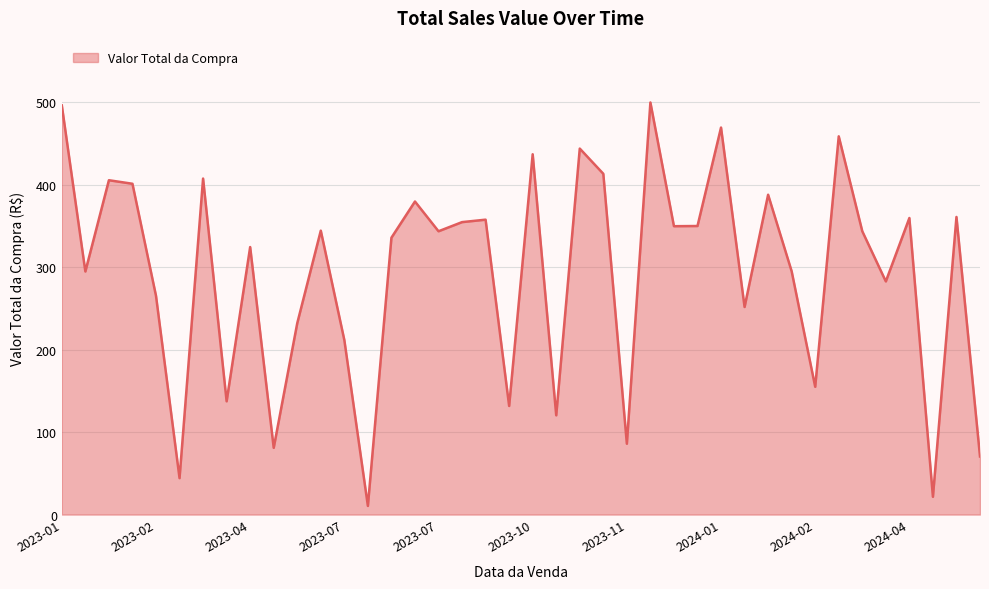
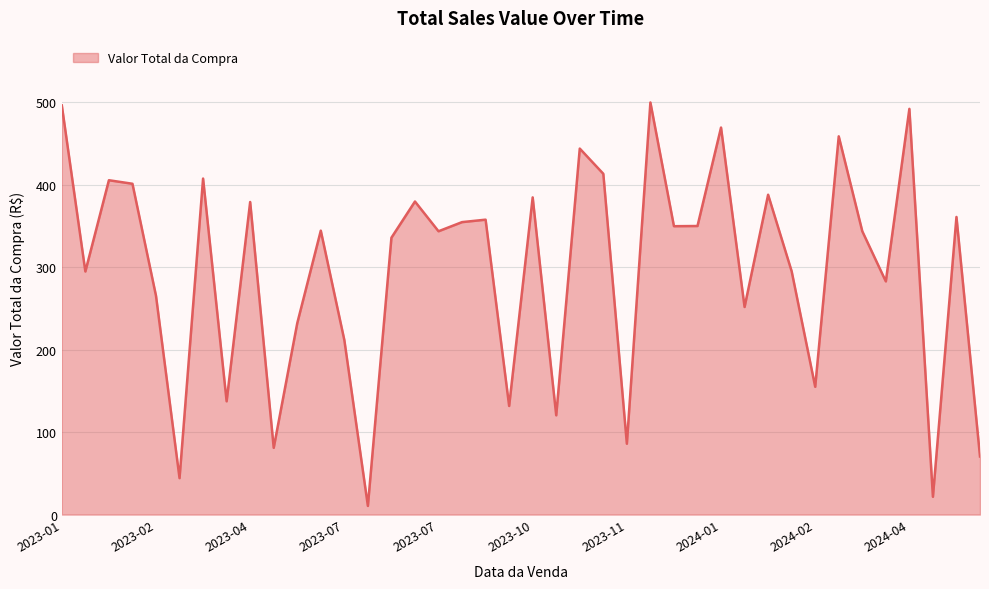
  {
    "2023-01": 500,
    "2023-02": 270,
-   "2023-04": 320,
-   "2023-10": 440,
+   "2023-04": 380,
+   "2023-10": 380,
    "2023-11": 90,
    "2024-01": 470,
    "2024-02": 150,
-   "2024-04": 360
+   "2024-04": 490
  }
